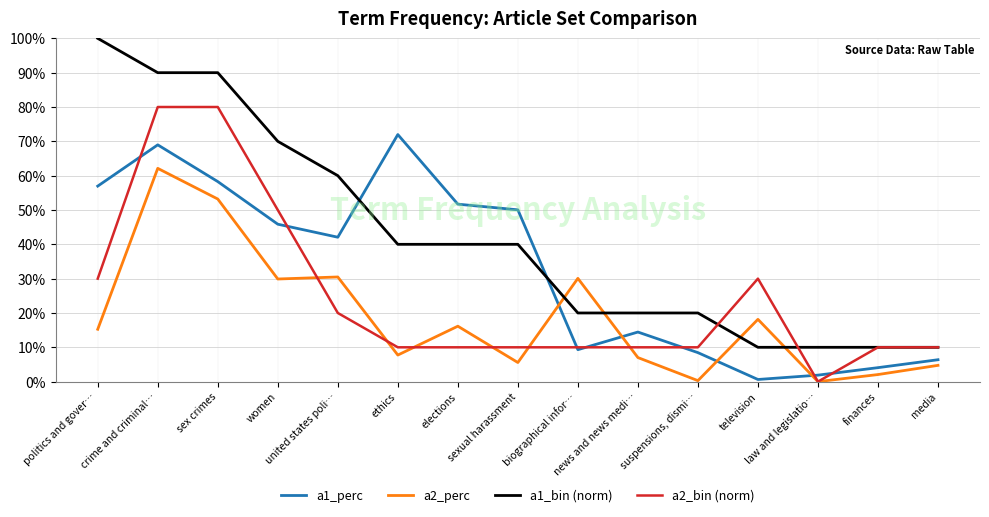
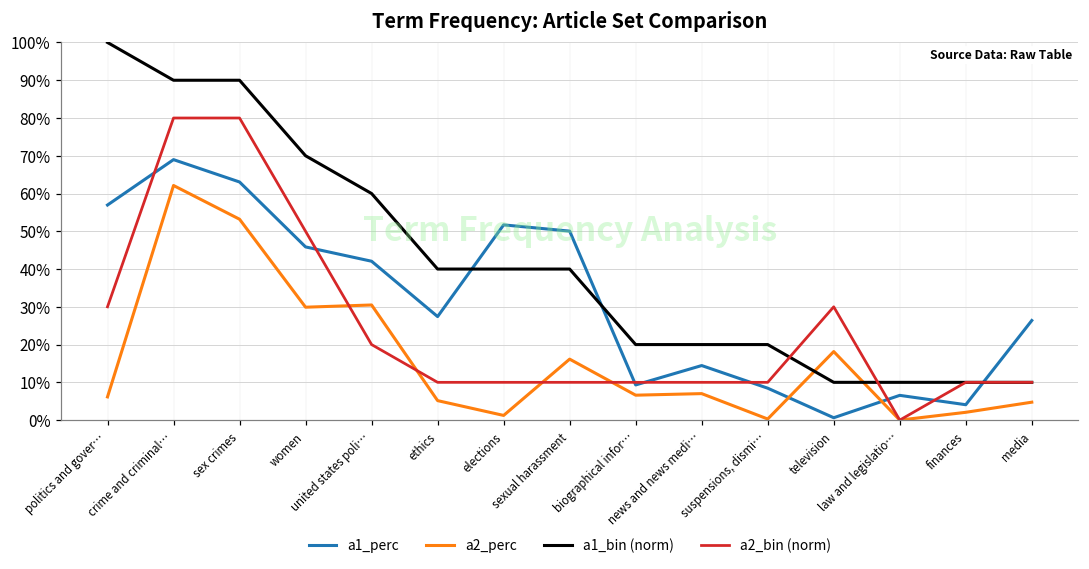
  {
    "a1_perc": {
      "politics and gover…": "57%",
      "crime and criminal…": "69%",
-     "sex crimes": "58%",
+     "sex crimes": "63%",
      "women": "46%",
      "united states poli…": "42%",
-     "ethics": "72%",
+     "ethics": "27%",
      "elections": "52%",
      "sexual harassment": "50%",
      "news and news medi…": "14%",
      "suspensions, dismi…": "8%",
      "television": "1%",
-     "law and legislatio…": "2%",
+     "law and legislatio…": "7%",
      "finances": "4%",
-     "media": "6%"
+     "media": "26%"
    },
    "a2_perc": {
-     "politics and gover…": "15%",
+     "politics and gover…": "6%",
      "crime and criminal…": "62%",
      "sex crimes": "53%",
      "women": "30%",
      "united states poli…": "30%",
-     "ethics": "8%",
-     "elections": "16%",
-     "sexual harassment": "6%",
-     "biographical infor…": "30%",
+     "ethics": "5%",
+     "elections": "1%",
+     "sexual harassment": "16%",
+     "biographical infor…": "7%",
      "news and news medi…": "7%",
      "suspensions, dismi…": "0%",
      "television": "18%",
      "finances": "2%",
      "media": "5%"
    },
    "a1_bin (norm)": {
      "politics and gover…": "100%",
      "crime and criminal…": "90%",
      "sex crimes": "90%",
      "women": "70%",
      "united states poli…": "60%",
      "ethics": "40%",
      "elections": "40%",
      "sexual harassment": "40%",
      "biographical infor…": "20%",
      "news and news medi…": "20%",
      "suspensions, dismi…": "20%",
      "television": "10%",
      "law and legislatio…": "10%"
    },
    "a2_bin (norm)": {
      "politics and gover…": "30%",
      "crime and criminal…": "80%",
      "sex crimes": "80%",
      "women": "50%",
      "united states poli…": "20%",
      "ethics": "10%",
      "elections": "10%",
      "sexual harassment": "10%",
      "news and news medi…": "10%",
      "suspensions, dismi…": "10%",
      "television": "30%"
    }
  }
